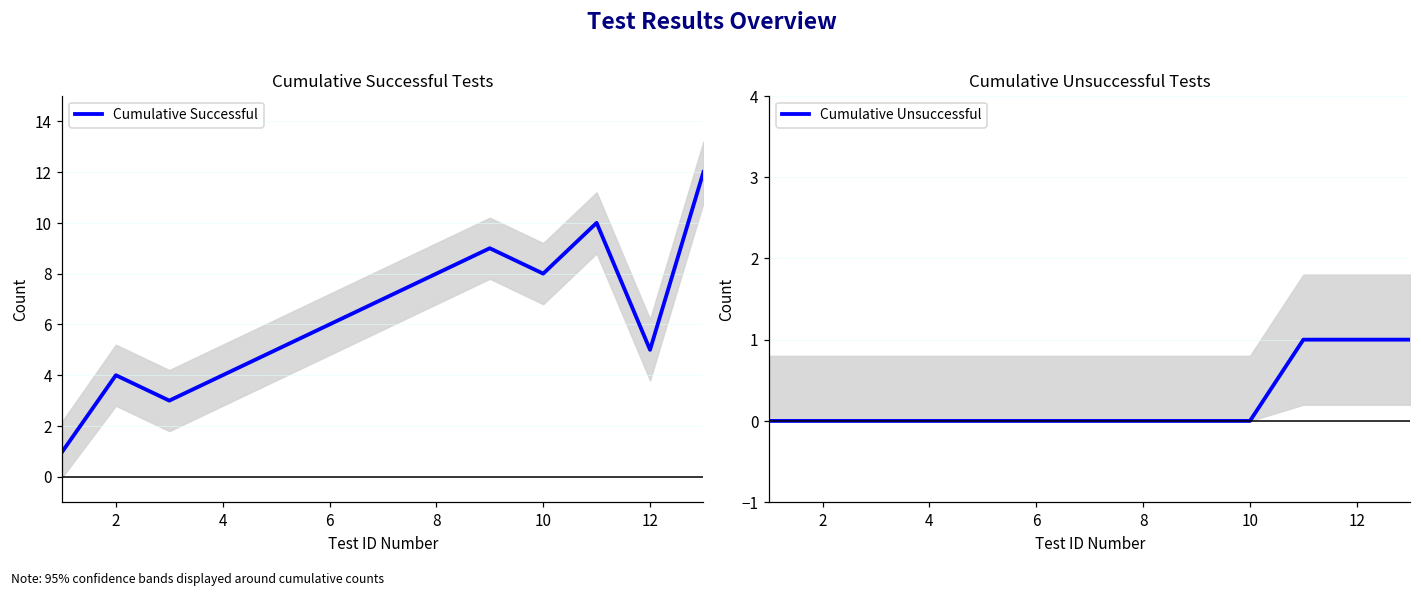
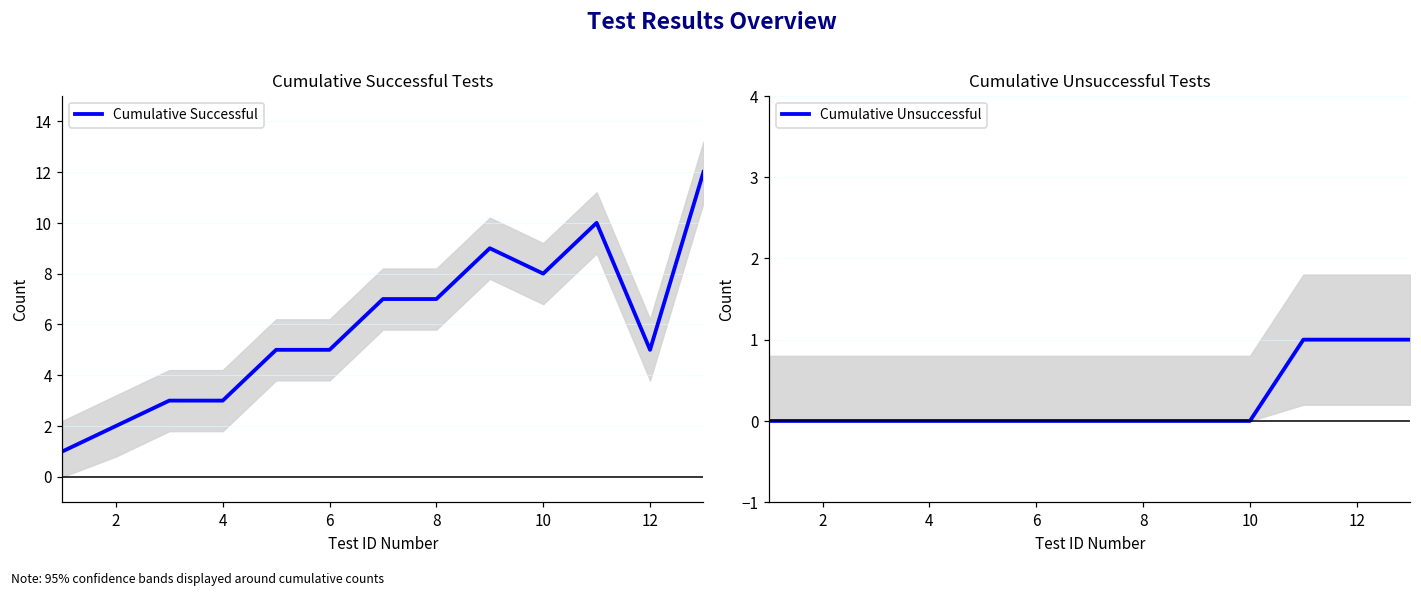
  {
    "Cumulative Successful Tests": {
      "Cumulative Successful": {
-       "2": 4,
-       "4": 4,
-       "6": 6,
-       "8": 8,
+       "2": 2,
+       "4": 3,
+       "6": 5,
+       "8": 7,
        "10": 8,
        "12": 5
      }
    },
    "Cumulative Unsuccessful Tests": {
      "Cumulative Unsuccessful": {
        "2": 0.0,
        "4": 0.0,
        "6": 0.0,
        "8": 0.0,
        "10": 0.0,
        "12": 1.0
      }
    }
  }
